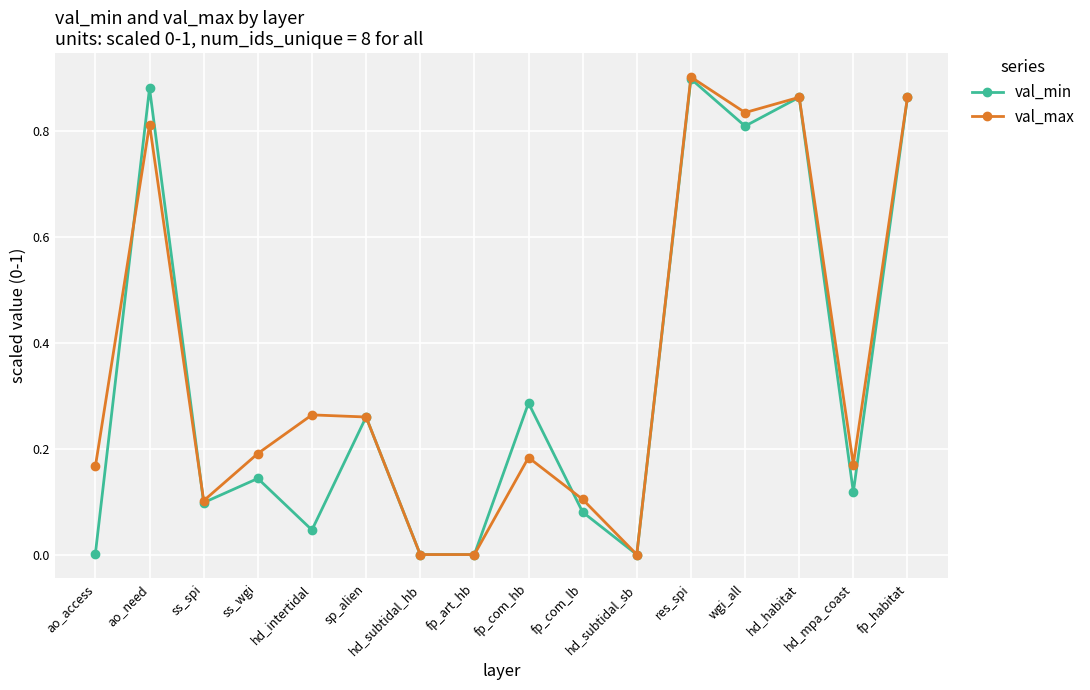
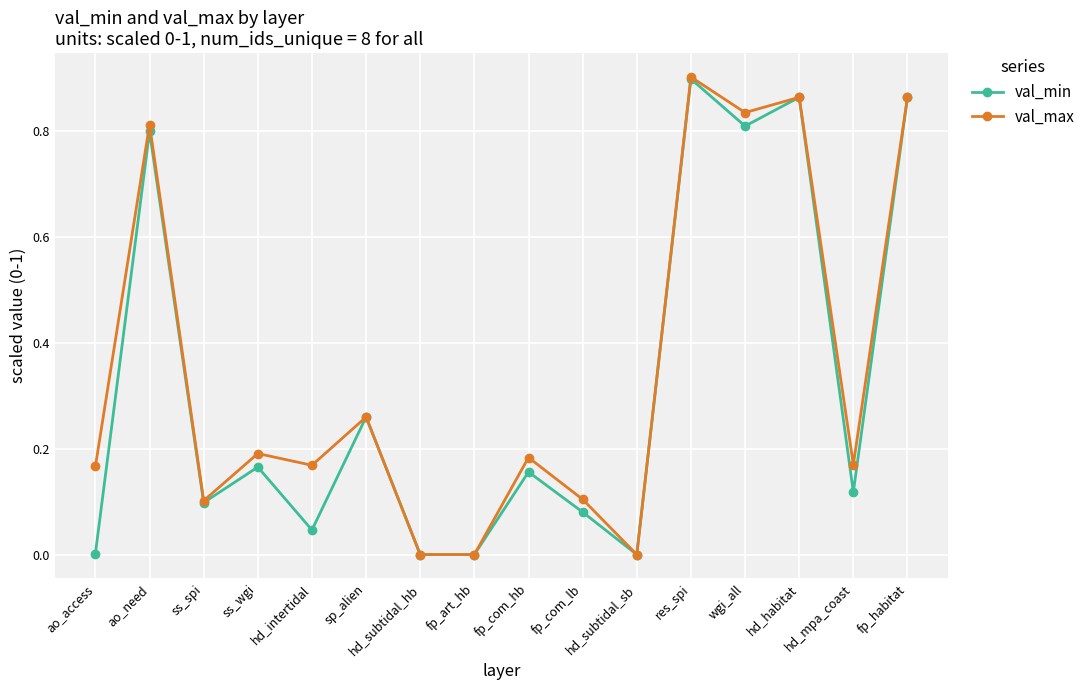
  {
    "val_min": {
      "ao_access": 0.00,
-     "ao_need": 0.88,
-     "ss_wgi": 0.14,
+     "ao_need": 0.80,
+     "ss_wgi": 0.17,
      "hd_intertidal": 0.05,
-     "fp_com_hb": 0.29,
+     "fp_com_hb": 0.16,
      "fp_com_lb": 0.08,
      "wgi_all": 0.81,
      "hd_mpa_coast": 0.12
    },
    "val_max": {
      "ao_access": 0.17,
      "ao_need": 0.81,
      "ss_wgi": 0.19,
-     "hd_intertidal": 0.26,
+     "hd_intertidal": 0.17,
      "fp_com_hb": 0.18,
      "fp_com_lb": 0.10,
      "wgi_all": 0.83,
      "hd_mpa_coast": 0.17
    }
  }
